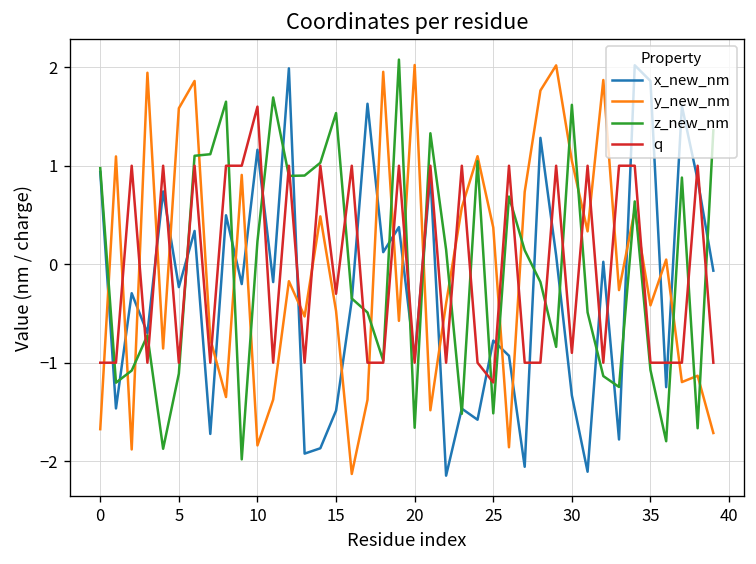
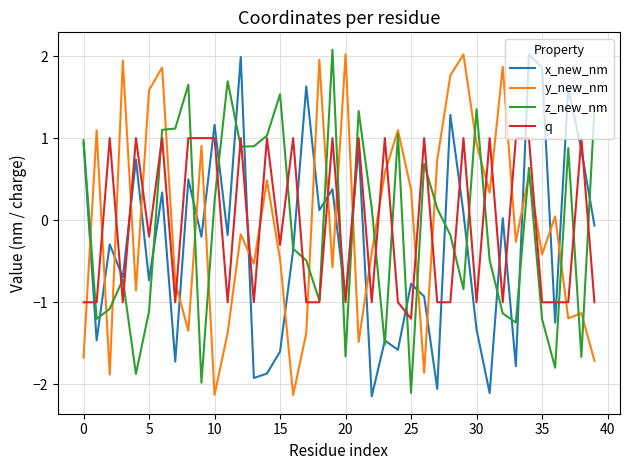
  {
    "x_new_nm": {
      "0": 0.9,
-     "5": -0.2,
+     "5": -0.7,
      "10": 1.2,
-     "15": -1.5,
+     "15": -1.6,
      "20": -1.0,
      "25": -0.8,
      "30": -1.3
    },
    "y_new_nm": {
      "0": -1.7,
      "5": 1.6,
-     "10": -1.8,
+     "10": -2.1,
      "15": -0.5,
      "20": 2.0,
      "25": 0.4,
-     "30": 1.1,
+     "30": 0.9,
      "35": -0.4
    },
    "z_new_nm": {
      "0": 1.0,
      "5": -1.1,
      "10": 0.2,
      "15": 1.5,
      "20": -1.7,
-     "25": -1.5,
-     "30": 1.6,
-     "35": -1.1
+     "25": -2.1,
+     "30": 1.4,
+     "35": -1.2
    },
    "q": {
      "0": -1.0,
-     "5": -1.0,
-     "10": 1.6,
+     "5": -0.2,
+     "10": 1.0,
      "15": -0.3,
      "20": -1.0,
      "25": -1.2,
-     "30": -0.9,
+     "30": -1.0,
      "35": -1.0
    }
  }
